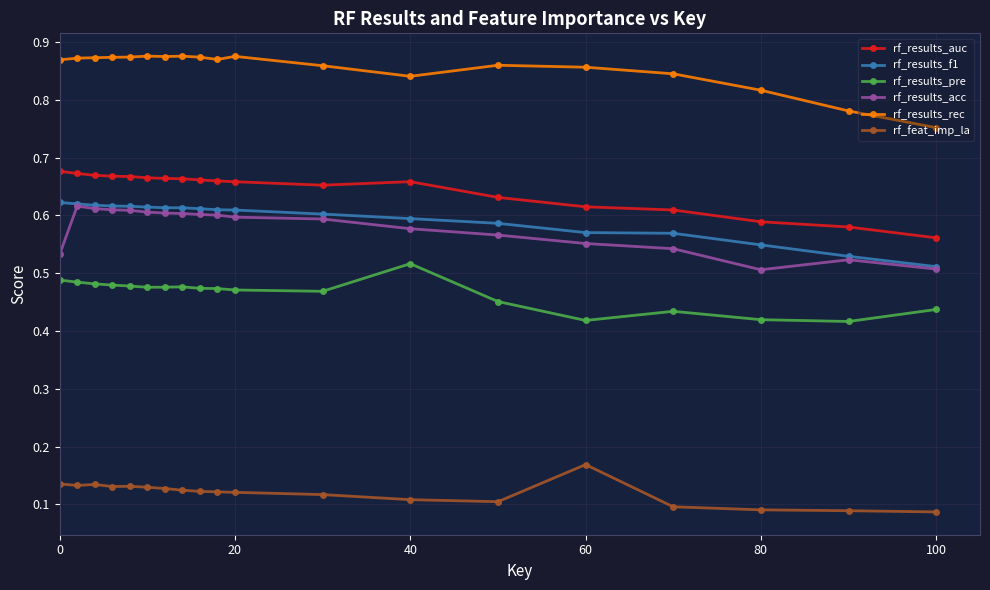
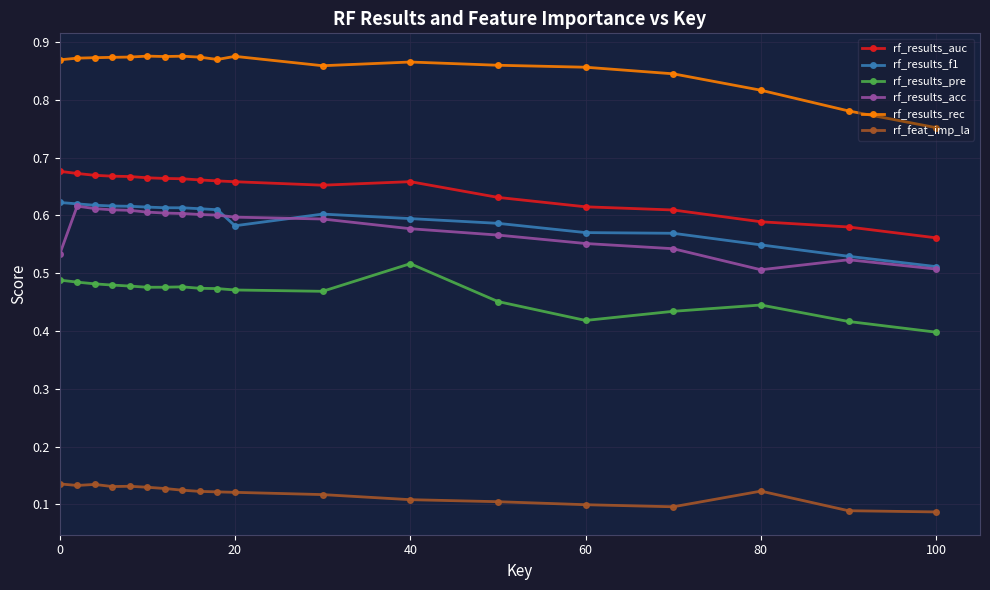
  {
    "rf_results_auc": {
      "0": 0.68,
      "20": 0.66,
      "40": 0.66,
      "60": 0.61,
      "80": 0.59,
      "100": 0.56
    },
    "rf_results_f1": {
      "0": 0.62,
-     "20": 0.61,
+     "20": 0.58,
      "40": 0.59,
      "60": 0.57,
      "80": 0.55
    },
    "rf_results_pre": {
      "0": 0.49,
      "20": 0.47,
      "40": 0.52,
      "60": 0.42,
-     "80": 0.42,
-     "100": 0.44
+     "80": 0.44,
+     "100": 0.40
    },
    "rf_results_acc": {
      "0": 0.53,
      "20": 0.60,
      "40": 0.58,
      "60": 0.55,
      "80": 0.51
    },
    "rf_results_rec": {
      "0": 0.87,
      "20": 0.88,
-     "40": 0.84,
+     "40": 0.87,
      "60": 0.86,
      "80": 0.82
    },
    "rf_feat_imp_la": {
      "0": 0.14,
      "20": 0.12,
      "40": 0.11,
-     "60": 0.17,
-     "80": 0.09,
+     "60": 0.10,
+     "80": 0.12,
      "100": 0.09
    }
  }
